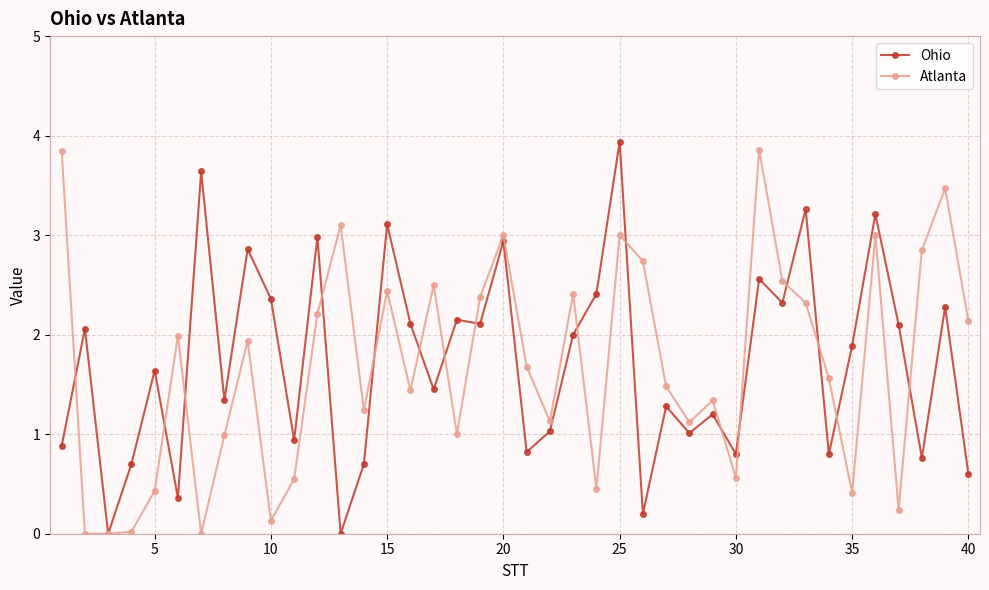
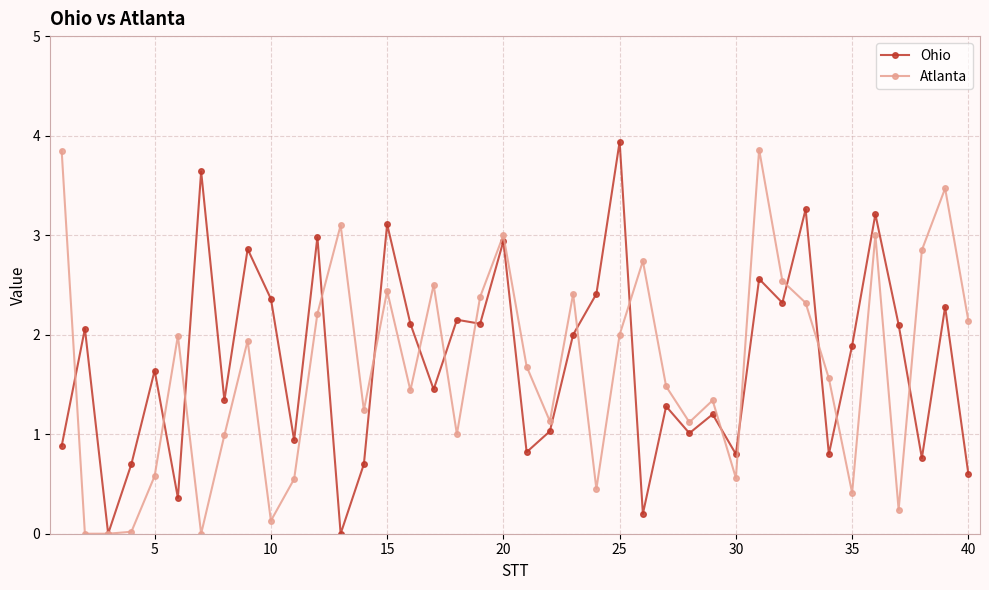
  {
    "Ohio": {
      "5": 1.6,
      "10": 2.4,
      "15": 3.1,
      "20": 2.9,
      "25": 3.9,
      "30": 0.8,
      "35": 1.9,
      "40": 0.6
    },
    "Atlanta": {
-     "5": 0.4,
+     "5": 0.6,
      "10": 0.1,
      "15": 2.4,
      "20": 3.0,
-     "25": 3,
+     "25": 2,
      "30": 0.6,
      "35": 0.4,
      "40": 2.1
    }
  }
